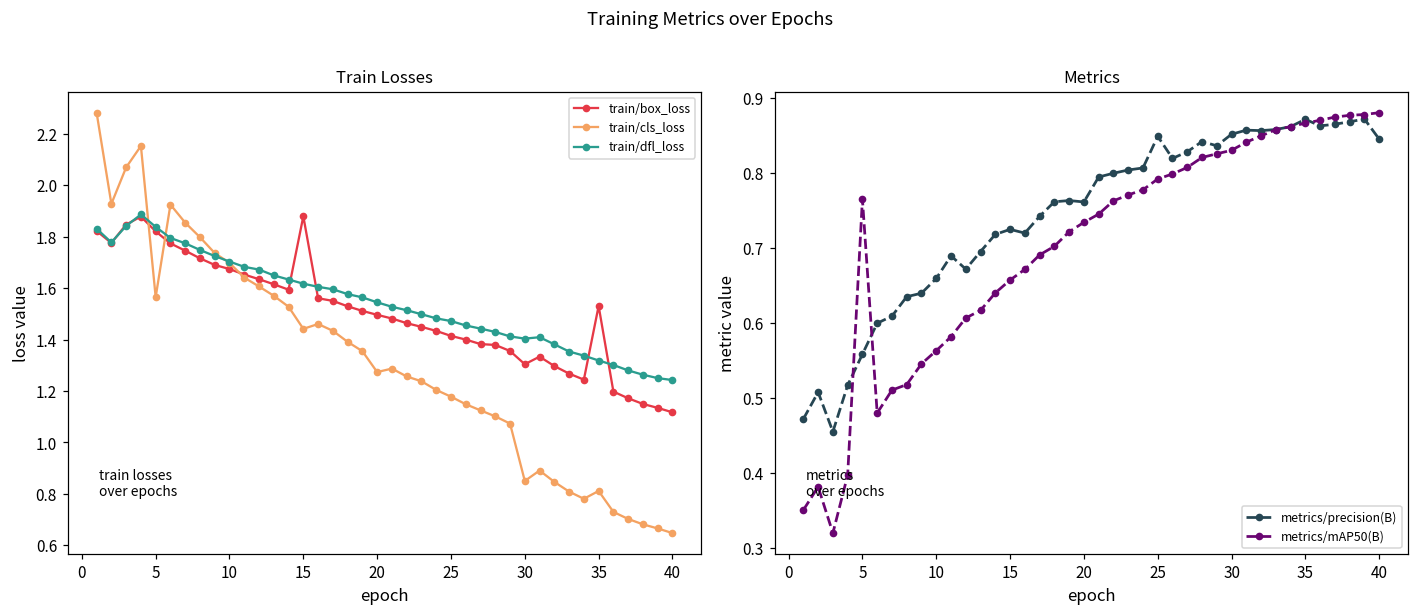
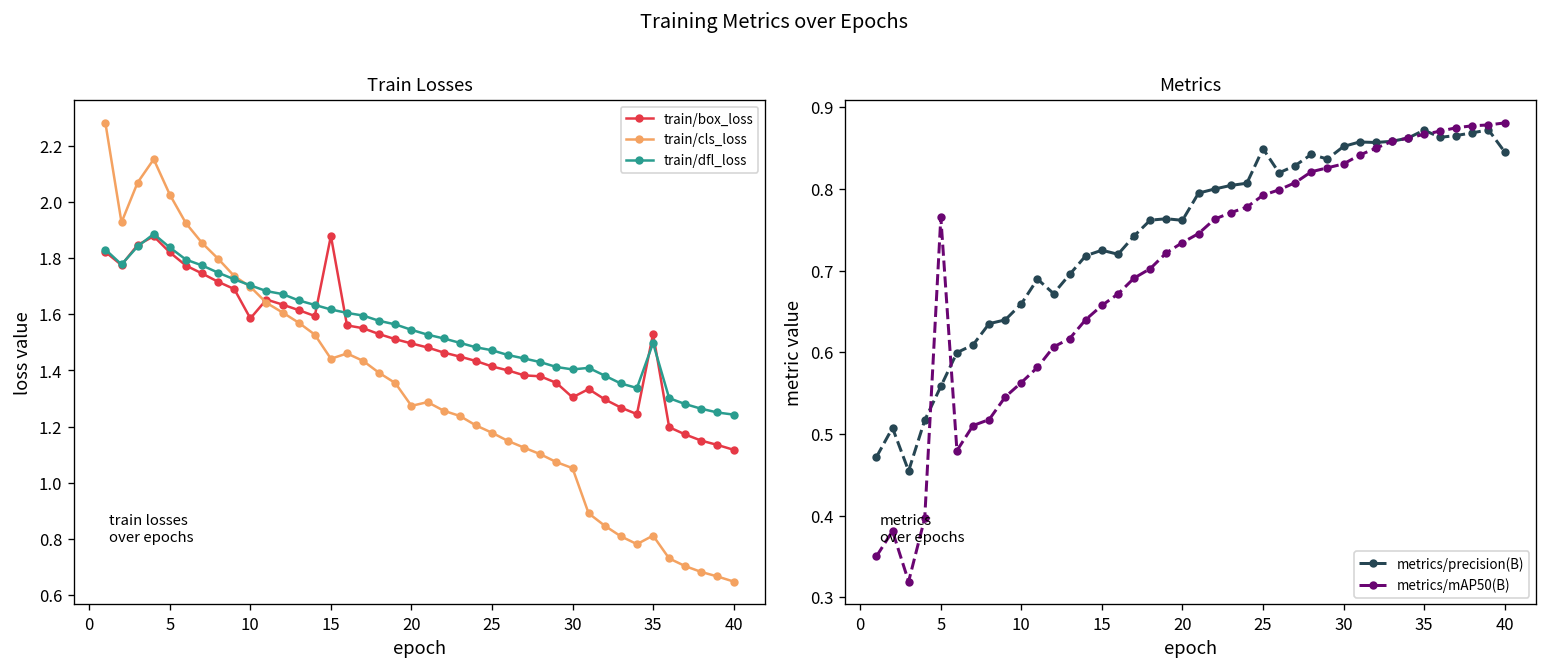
  {
    "Train Losses": {
      "train/box_loss": {
        "5": 1.82,
-       "10": 1.67,
+       "10": 1.59,
        "15": 1.88,
        "20": 1.50,
        "25": 1.41,
        "30": 1.30,
        "35": 1.53,
        "40": 1.12
      },
      "train/cls_loss": {
-       "5": 1.56,
+       "5": 2.03,
        "15": 1.44,
        "20": 1.27,
        "25": 1.18,
-       "30": 0.85,
+       "30": 1.05,
        "35": 0.81,
        "40": 0.65
      },
      "train/dfl_loss": {
        "5": 1.84,
        "15": 1.62,
        "20": 1.54,
        "25": 1.47,
        "30": 1.40,
-       "35": 1.32,
+       "35": 1.50,
        "40": 1.24
      }
    },
    "Metrics": {
      "metrics/precision(B)": {
        "5": 0.56,
        "10": 0.66,
        "15": 0.73,
        "20": 0.76,
        "25": 0.85,
        "30": 0.85,
        "35": 0.87,
        "40": 0.85
      },
      "metrics/mAP50(B)": {
        "5": 0.77,
        "10": 0.56,
        "15": 0.66,
        "20": 0.73,
        "25": 0.79,
        "30": 0.83,
        "35": 0.87,
        "40": 0.88
      }
    }
  }
